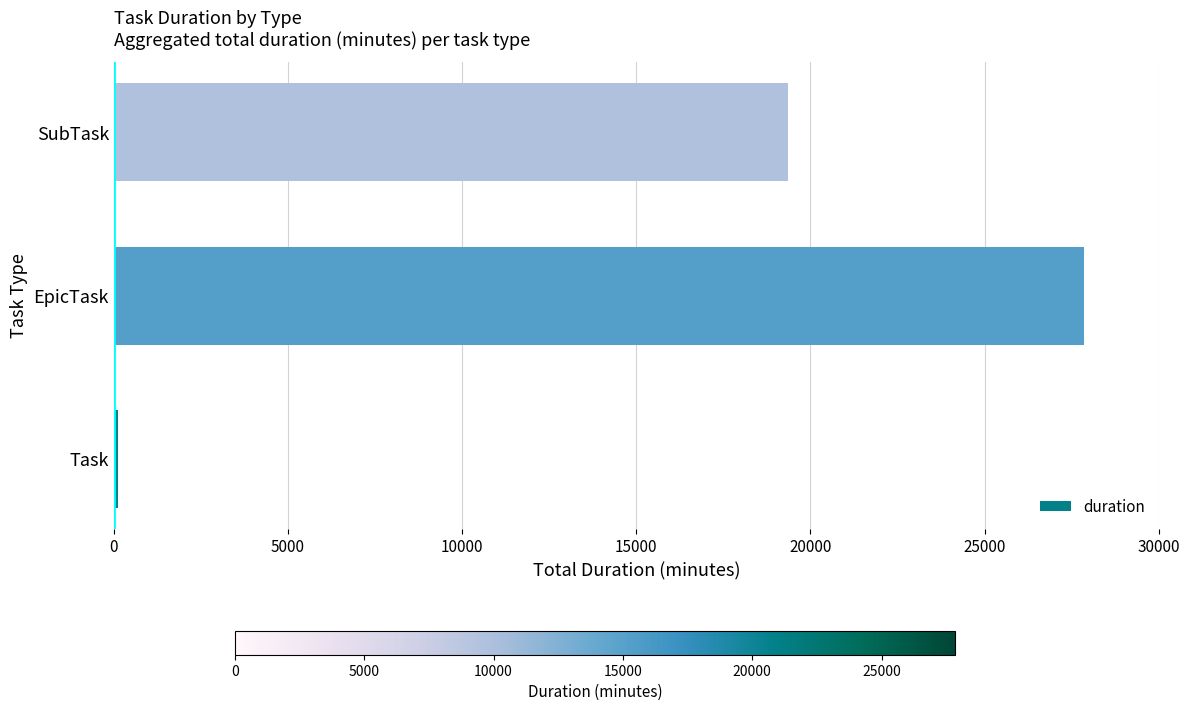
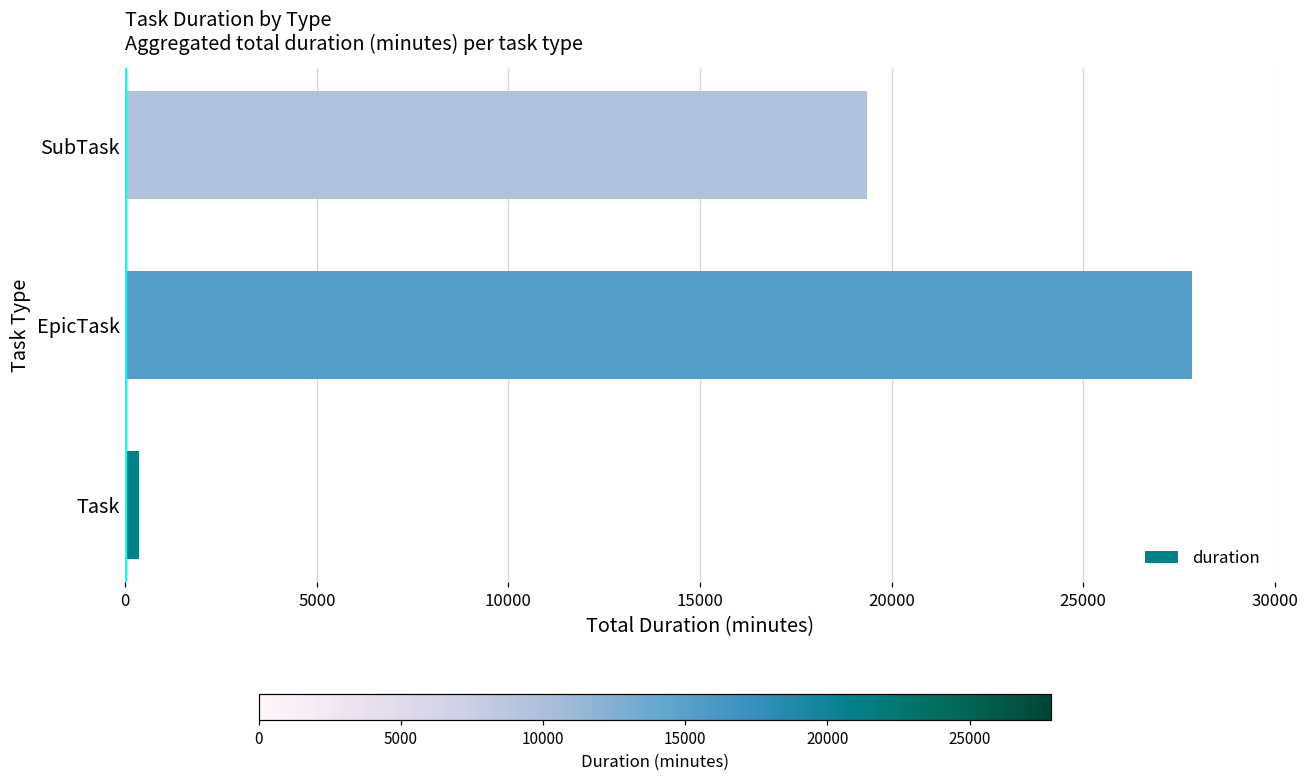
  {
    "SubTask": 19400,
    "EpicTask": 27800,
-   "Task": 100
+   "Task": 400
  }
